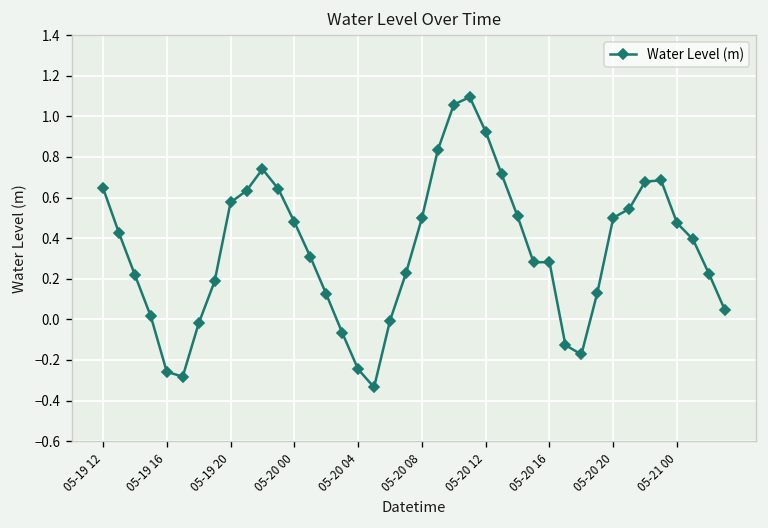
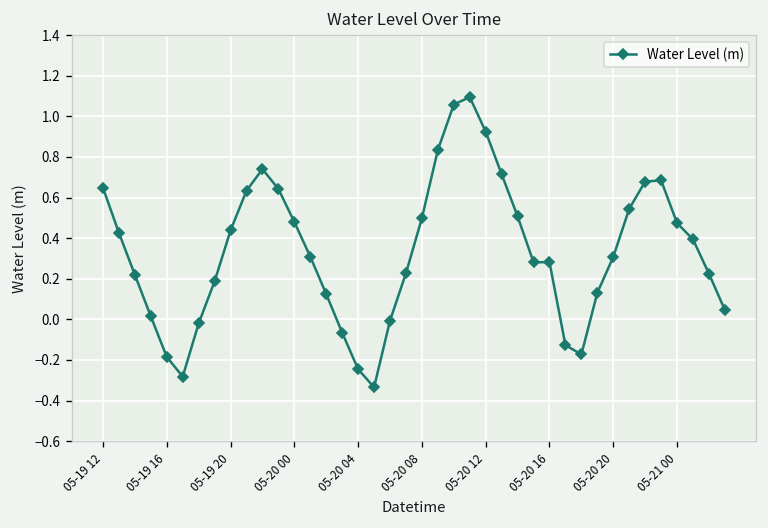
  {
    "05-19 12": 0.65,
-   "05-19 16": -0.26,
-   "05-19 20": 0.58,
+   "05-19 16": -0.19,
+   "05-19 20": 0.44,
    "05-20 00": 0.48,
    "05-20 04": -0.25,
    "05-20 08": 0.50,
    "05-20 12": 0.92,
    "05-20 16": 0.28,
-   "05-20 20": 0.50,
+   "05-20 20": 0.31,
    "05-21 00": 0.47
  }
